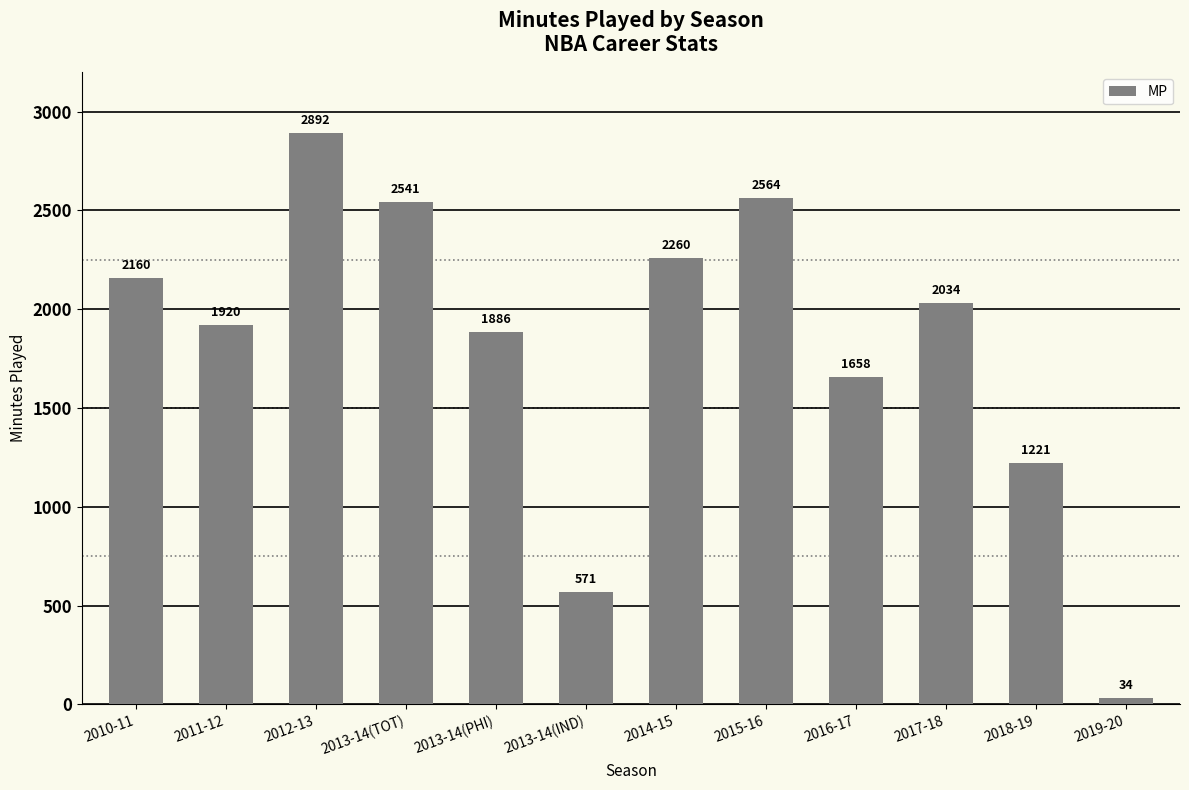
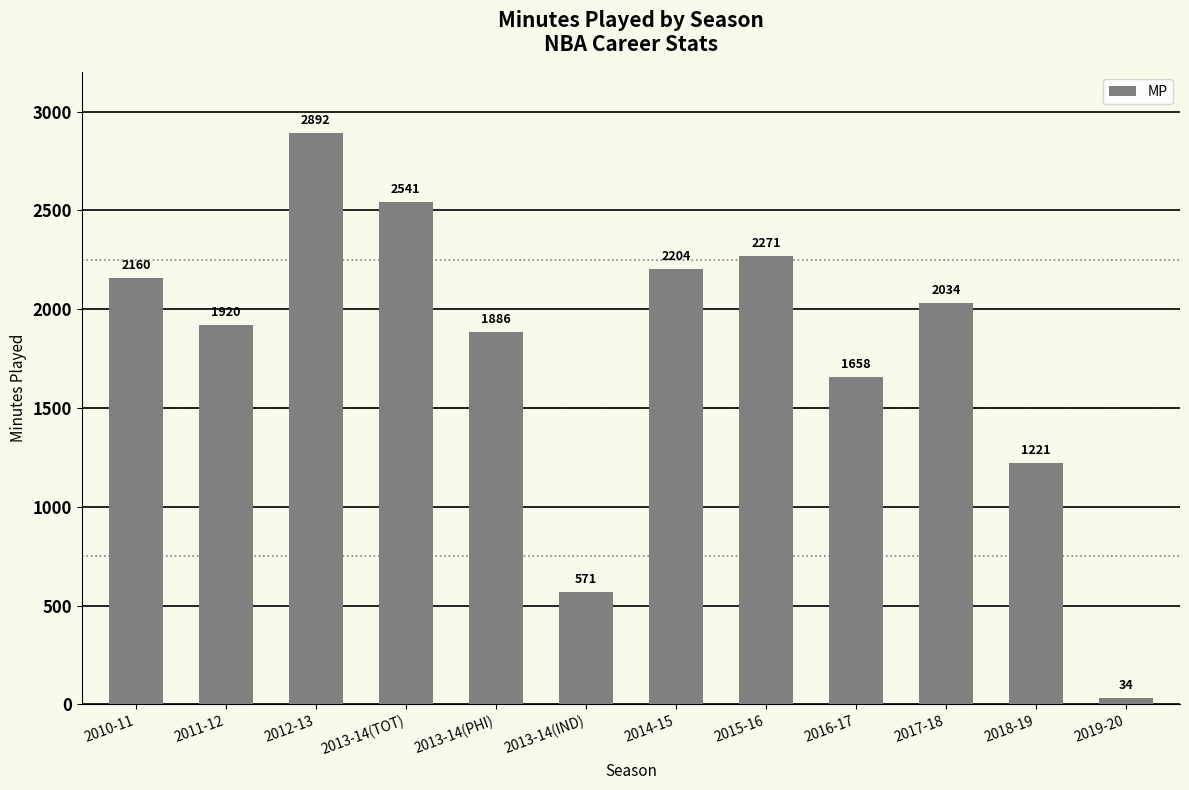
  {
    "2010-11": 2160,
    "2011-12": 1920,
    "2012-13": 2892,
    "2013-14(TOT)": 2541,
    "2013-14(PHI)": 1886,
    "2013-14(IND)": 571,
-   "2014-15": 2260,
-   "2015-16": 2564,
+   "2014-15": 2204,
+   "2015-16": 2271,
    "2016-17": 1658,
    "2017-18": 2034,
    "2018-19": 1221,
    "2019-20": 34
  }
